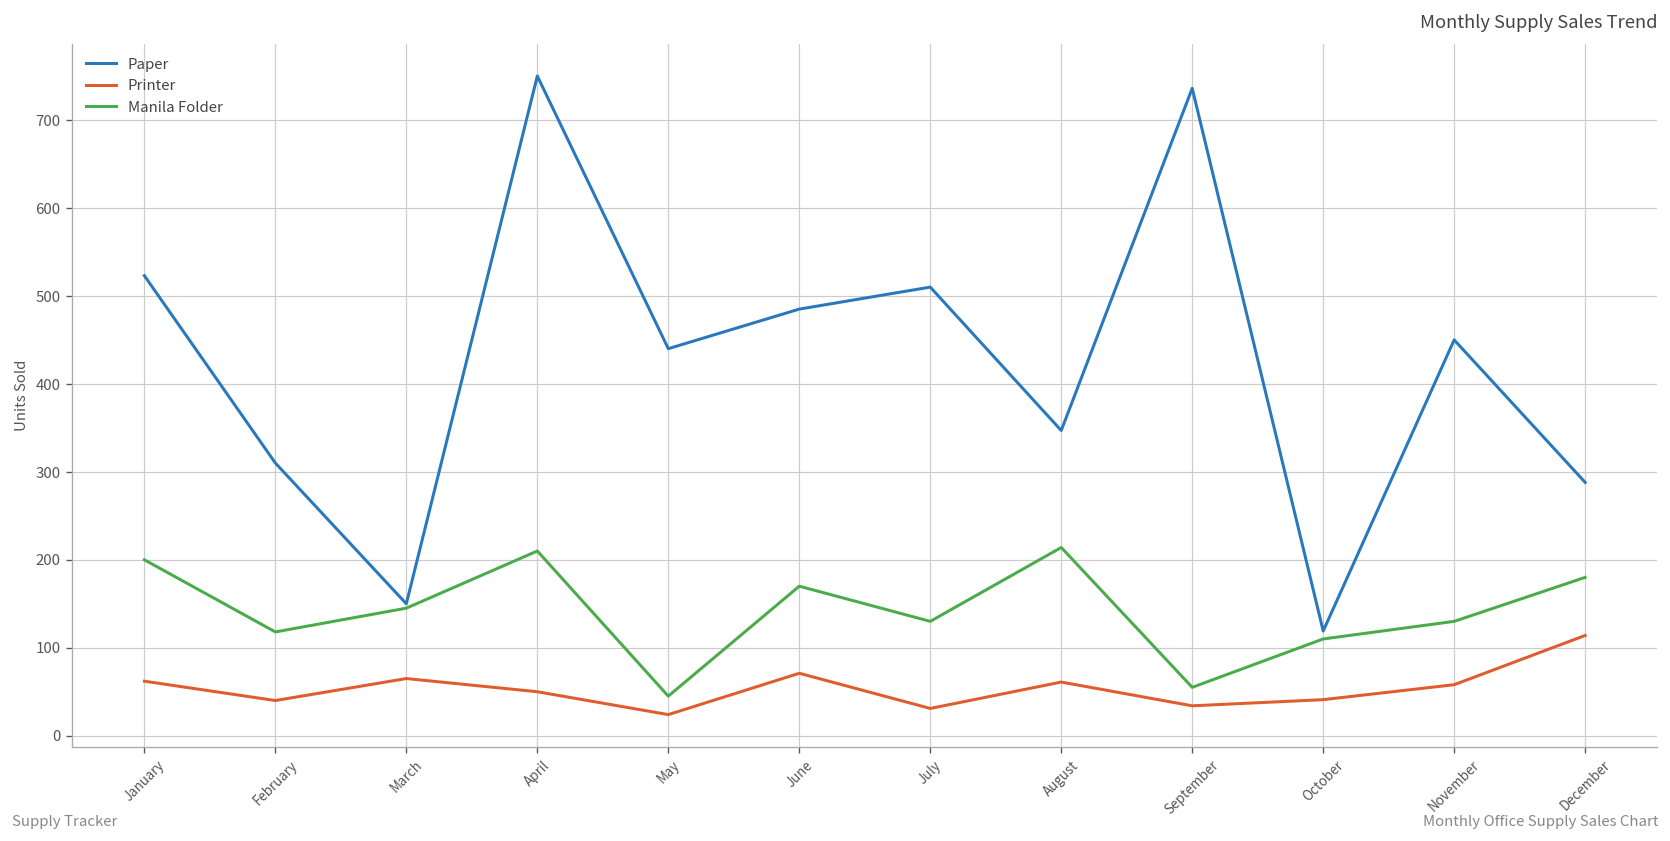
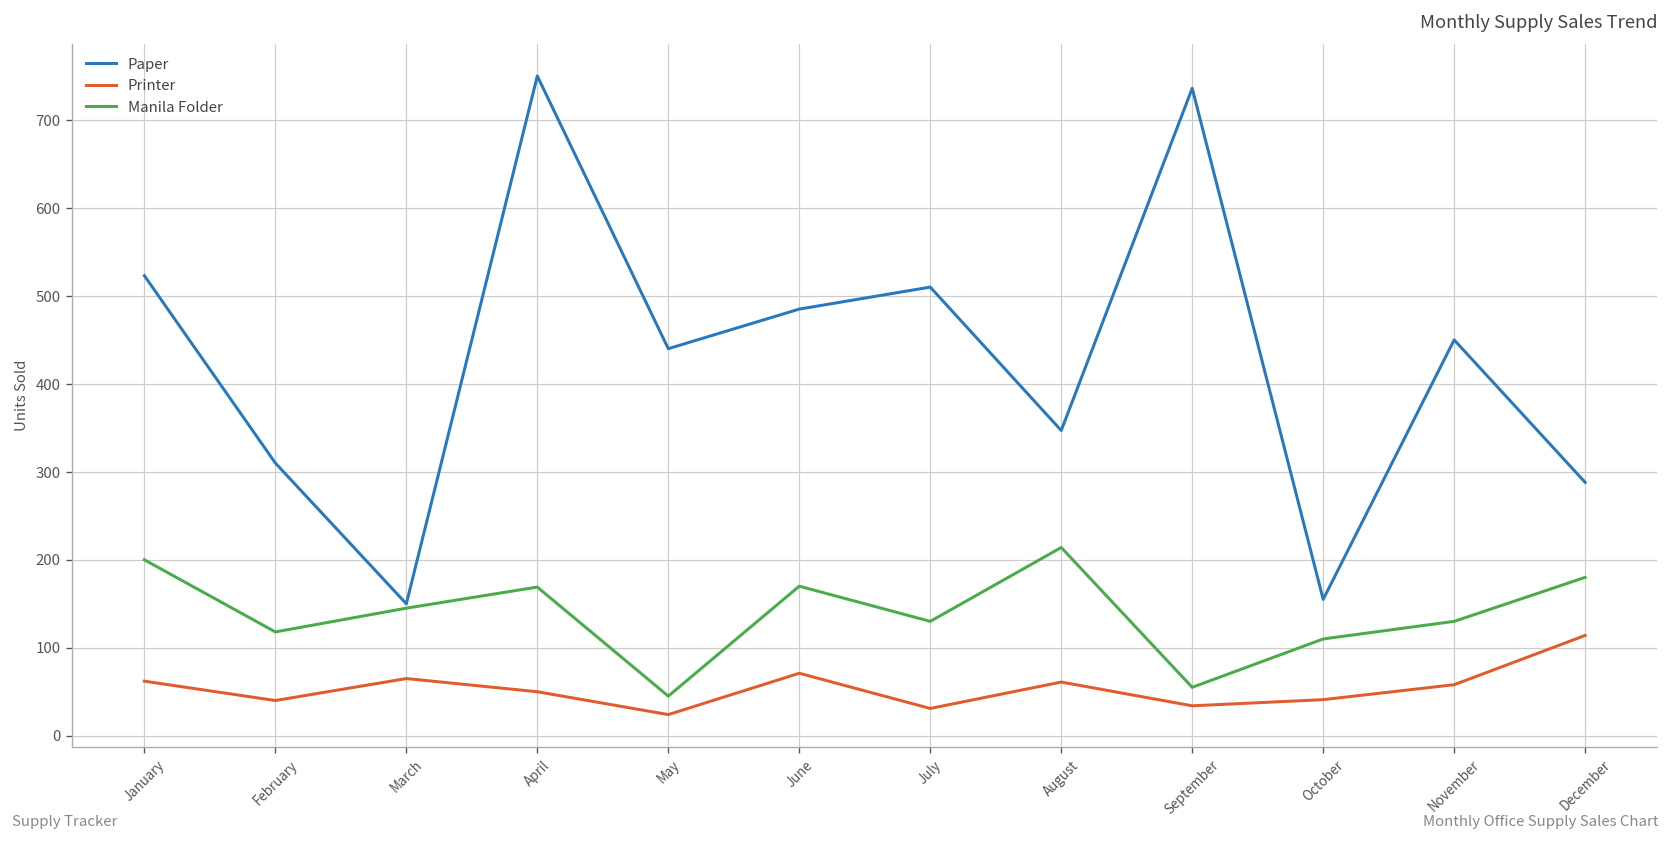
  {
    "Paper": {
      "January": 520,
      "February": 310,
      "March": 150,
      "April": 750,
      "May": 440,
      "June": 490,
      "July": 510,
      "August": 350,
      "September": 740,
-     "October": 120,
+     "October": 160,
      "November": 450,
      "December": 290
    },
    "Printer": {
      "January": 60,
      "February": 40,
      "March": 70,
      "April": 50,
      "May": 20,
      "June": 70,
      "July": 30,
      "August": 60,
      "September": 30,
      "October": 40,
      "November": 60,
      "December": 110
    },
    "Manila Folder": {
      "January": 200,
      "February": 120,
      "March": 150,
-     "April": 210,
+     "April": 170,
      "May": 50,
      "June": 170,
      "July": 130,
      "August": 210,
      "September": 60,
      "October": 110,
      "November": 130,
      "December": 180
    }
  }
